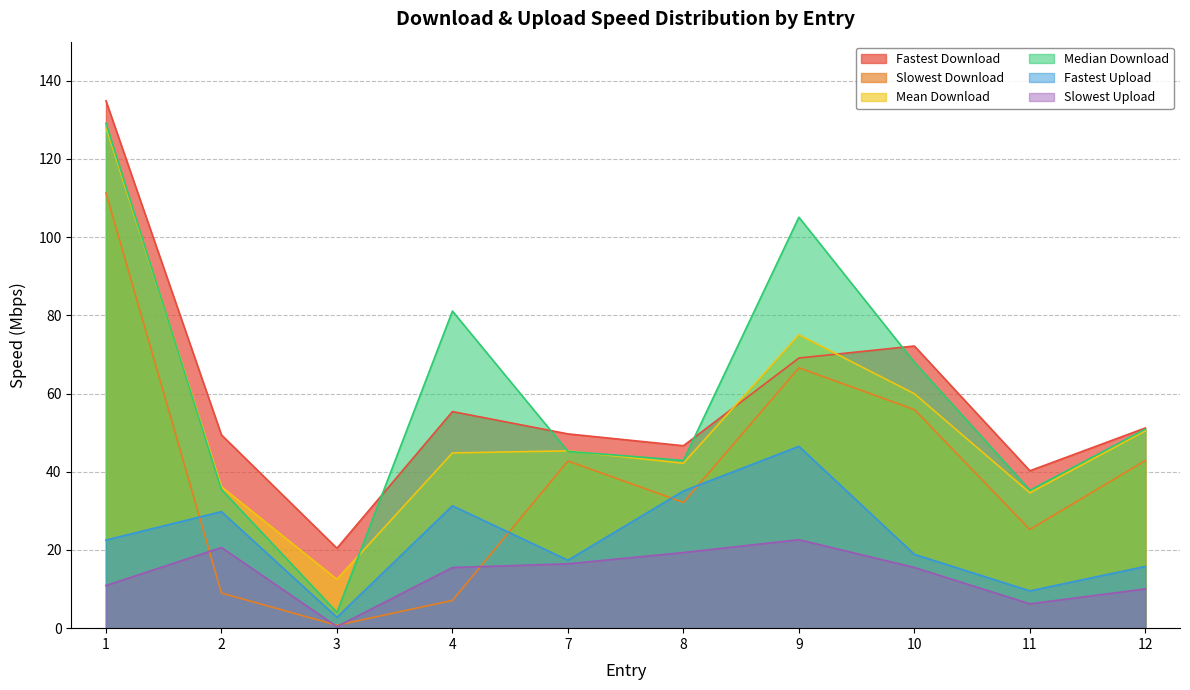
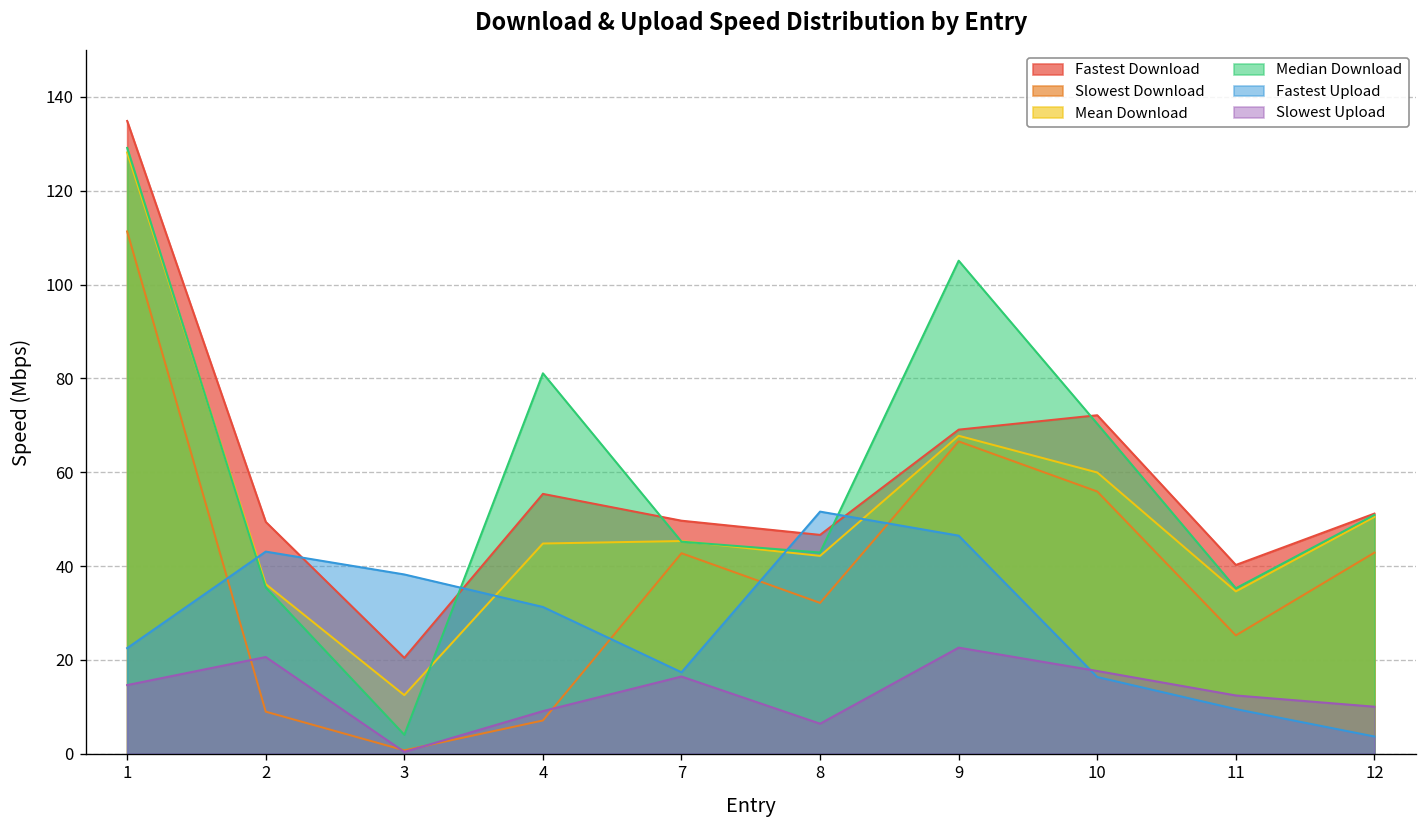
  {
    "Mean Download": {
      "1": 128,
      "2": 36,
      "3": 12,
      "4": 45,
      "8": 42,
-     "9": 75,
+     "9": 68,
      "10": 60,
      "11": 35
    },
    "Median Download": {
      "1": 129,
      "2": 35,
      "3": 4,
      "4": 81,
      "8": 43,
      "9": 105,
-     "10": 68,
+     "10": 70,
      "11": 35
    },
    "Fastest Upload": {
      "1": 23,
-     "2": 30,
-     "3": 3,
+     "2": 43,
+     "3": 38,
      "4": 31,
      "7": 17,
-     "8": 35,
+     "8": 52,
      "9": 47,
-     "10": 19,
+     "10": 16,
      "11": 10,
-     "12": 16
+     "12": 4
    },
    "Slowest Upload": {
-     "1": 11,
+     "1": 15,
      "2": 21,
-     "4": 16,
+     "4": 9,
      "7": 16,
-     "8": 19,
+     "8": 6,
      "9": 23,
-     "10": 16,
-     "11": 6,
+     "10": 18,
+     "11": 12,
      "12": 10
    }
  }
